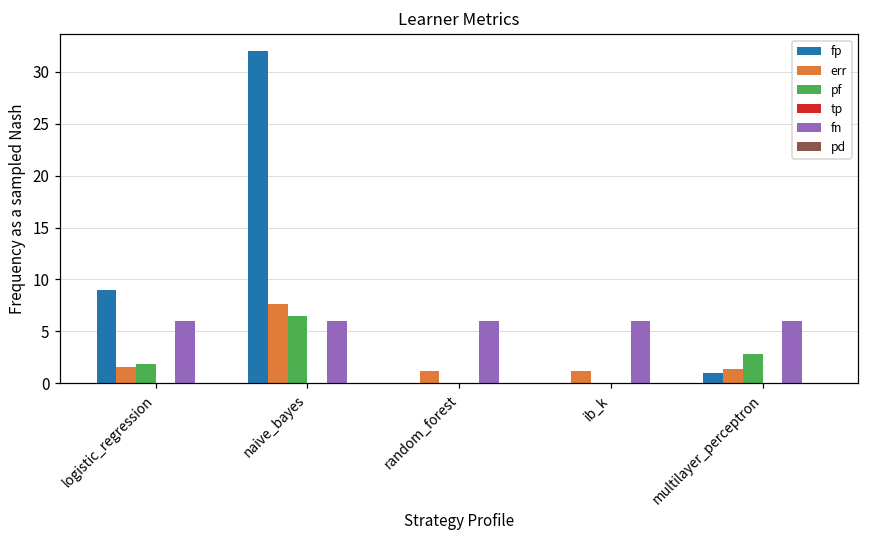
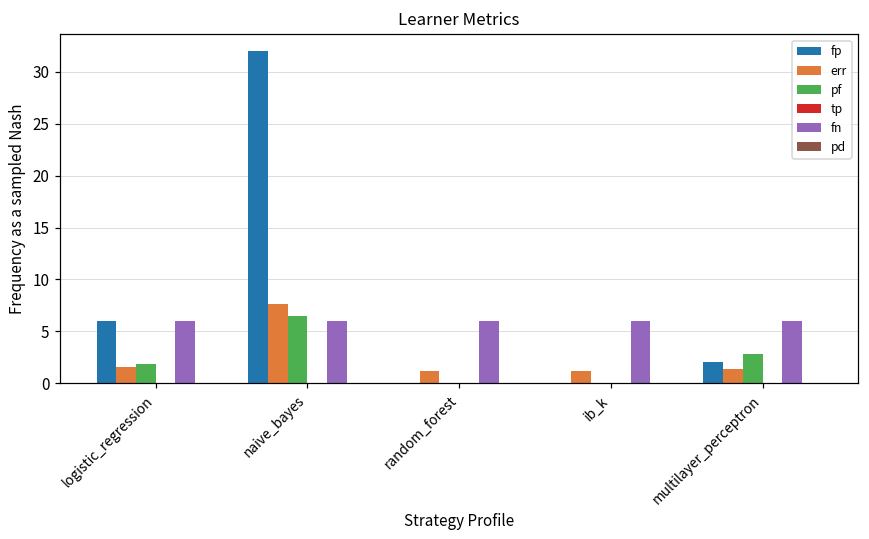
  {
    "fp": {
-     "logistic_regression": 9,
+     "logistic_regression": 6,
      "naive_bayes": 32,
      "random_forest": 0,
      "ib_k": 0,
-     "multilayer_perceptron": 1
+     "multilayer_perceptron": 2
    },
    "err": {
      "logistic_regression": 2,
      "naive_bayes": 8,
      "random_forest": 1,
      "ib_k": 1,
      "multilayer_perceptron": 1
    },
    "pf": {
      "logistic_regression": 2,
      "naive_bayes": 6,
      "random_forest": 0,
      "ib_k": 0,
      "multilayer_perceptron": 3
    },
    "tp": {
      "logistic_regression": 0,
      "naive_bayes": 0,
      "random_forest": 0,
      "ib_k": 0,
      "multilayer_perceptron": 0
    },
    "fn": {
      "logistic_regression": 6,
      "naive_bayes": 6,
      "random_forest": 6,
      "ib_k": 6,
      "multilayer_perceptron": 6
    },
    "pd": {
      "logistic_regression": 0,
      "naive_bayes": 0,
      "random_forest": 0,
      "ib_k": 0,
      "multilayer_perceptron": 0
    }
  }
